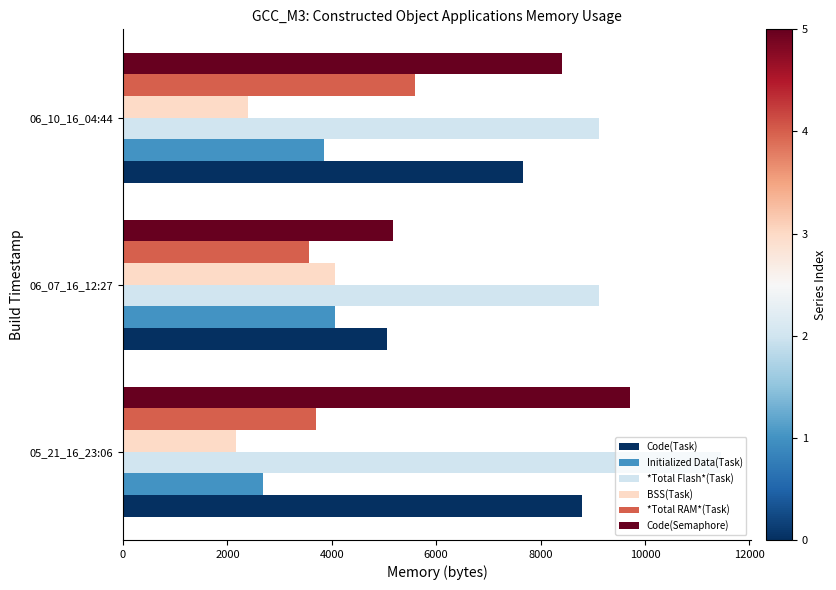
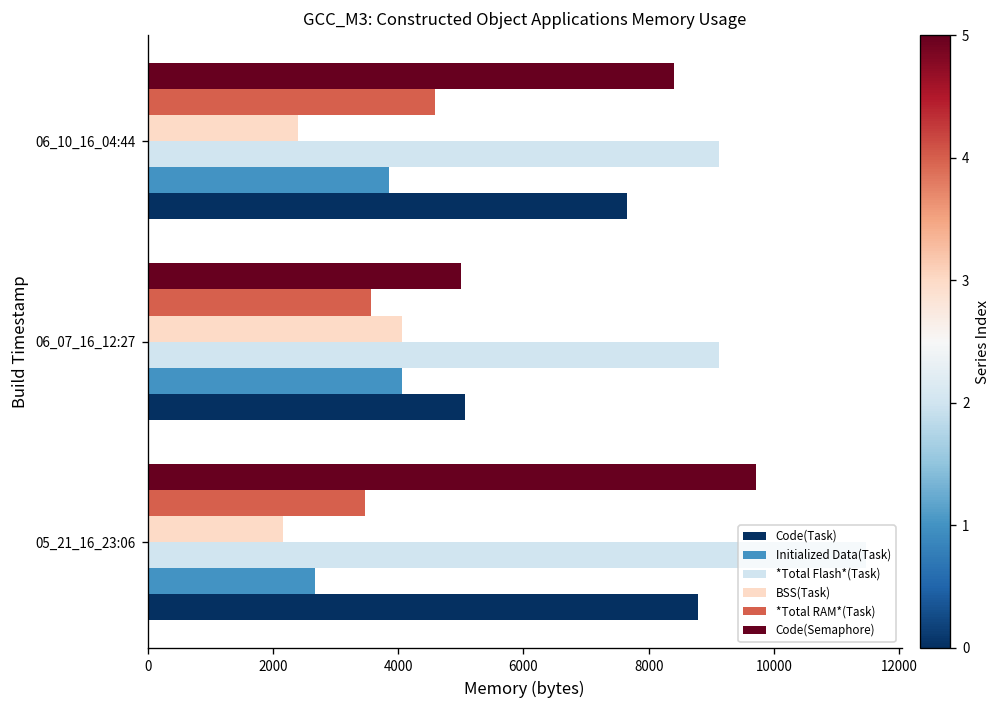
  {
    "Code(Task)": {
      "06_10_16_04:44": 7700,
      "06_07_16_12:27": 5100,
      "05_21_16_23:06": 8800
    },
    "Initialized Data(Task)": {
      "06_10_16_04:44": 3800,
      "06_07_16_12:27": 4100,
      "05_21_16_23:06": 2700
    },
    "*Total Flash*(Task)": {
      "06_10_16_04:44": 9100,
      "06_07_16_12:27": 9100
    },
    "BSS(Task)": {
      "06_10_16_04:44": 2400,
      "06_07_16_12:27": 4100,
      "05_21_16_23:06": 2200
    },
    "*Total RAM*(Task)": {
-     "06_10_16_04:44": 5600,
+     "06_10_16_04:44": 4600,
      "06_07_16_12:27": 3600,
-     "05_21_16_23:06": 3700
+     "05_21_16_23:06": 3500
    },
    "Code(Semaphore)": {
      "06_10_16_04:44": 8400,
-     "06_07_16_12:27": 5200,
+     "06_07_16_12:27": 5000,
      "05_21_16_23:06": 9700
    }
  }
